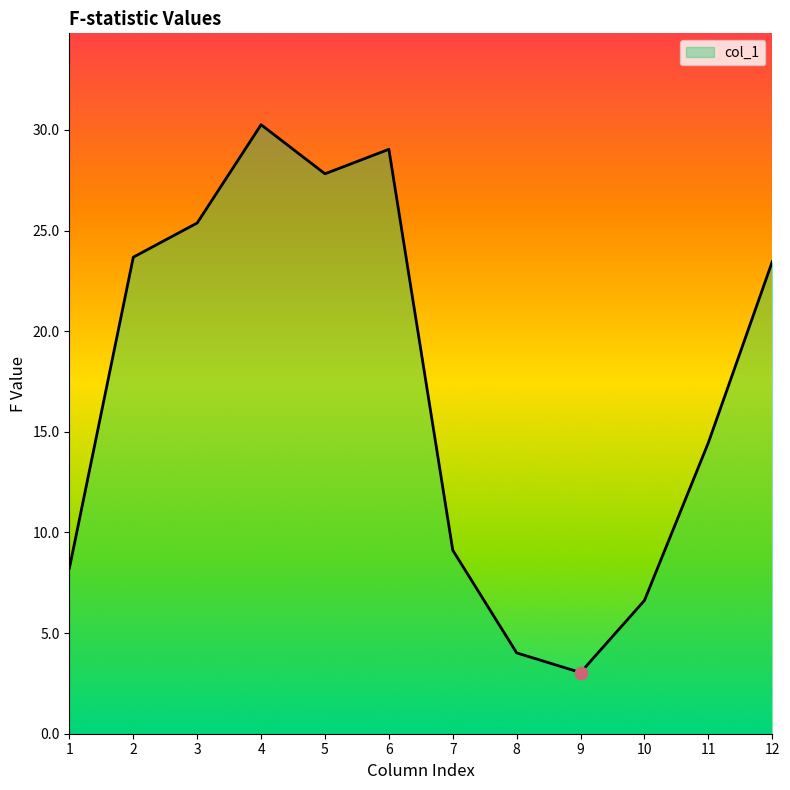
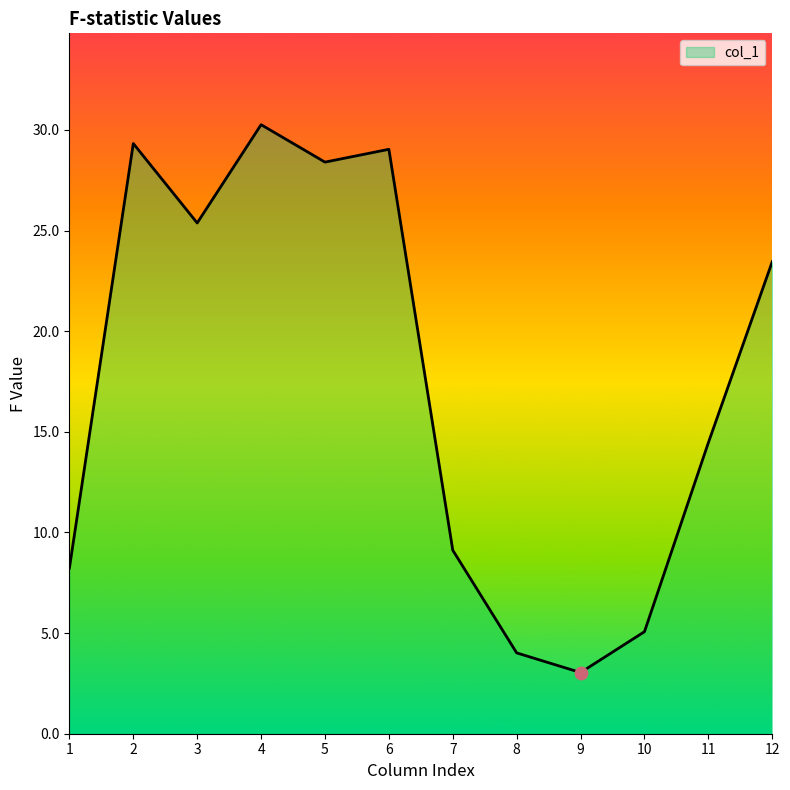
  {
    "col_1": {
      "1": 8.2,
-     "2": 23.7,
+     "2": 29.3,
      "3": 25.4,
      "4": 30.3,
-     "5": 27.8,
+     "5": 28.4,
      "6": 29.0,
      "7": 9.1,
      "8": 4.0,
-     "10": 6.6,
+     "10": 5.1,
      "11": 14.5,
      "12": 23.5
    }
  }
